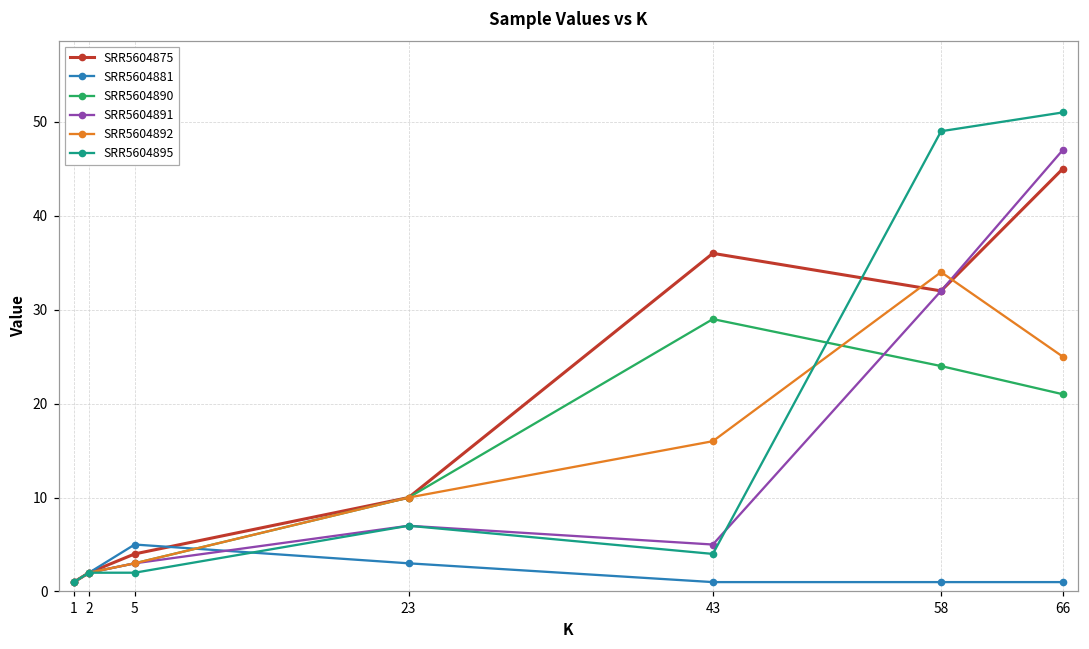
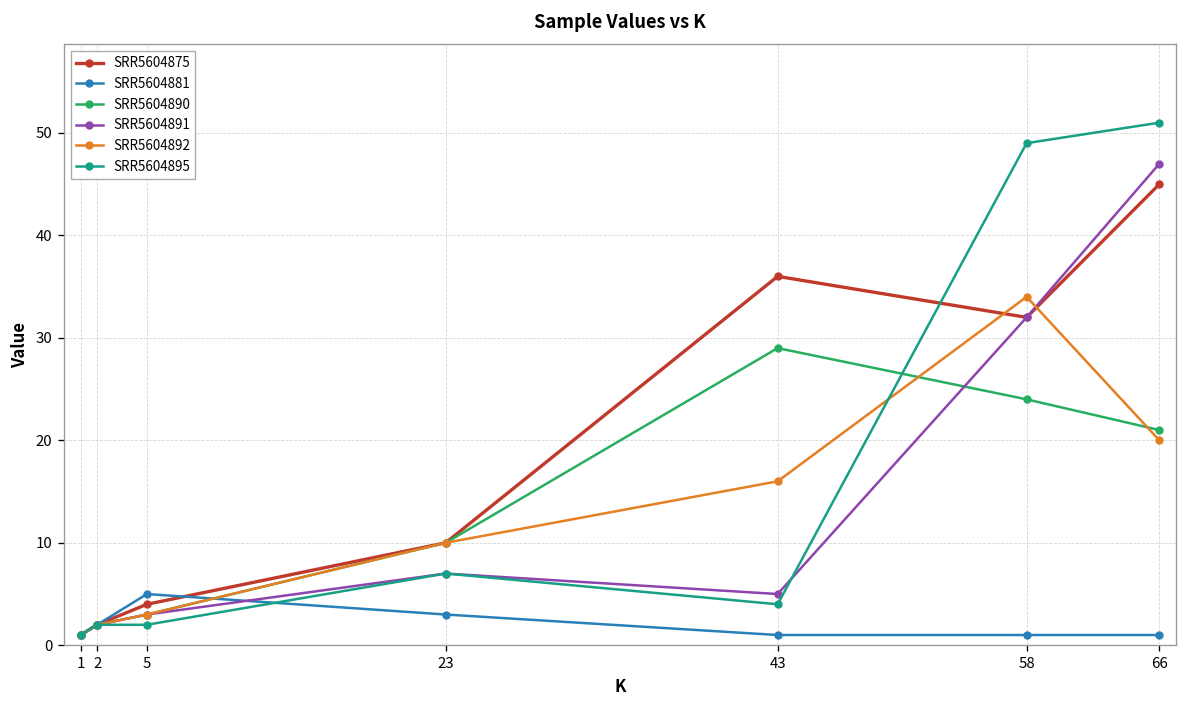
  {
    "SRR5604875": {
      "5": 4,
      "43": 36,
      "66": 45
    },
    "SRR5604881": {
      "5": 5,
      "23": 3,
      "43": 1,
      "58": 1,
      "66": 1
    },
    "SRR5604891": {
      "43": 5,
      "66": 47
    },
    "SRR5604892": {
      "43": 16,
      "58": 34,
-     "66": 25
+     "66": 20
    }
  }
